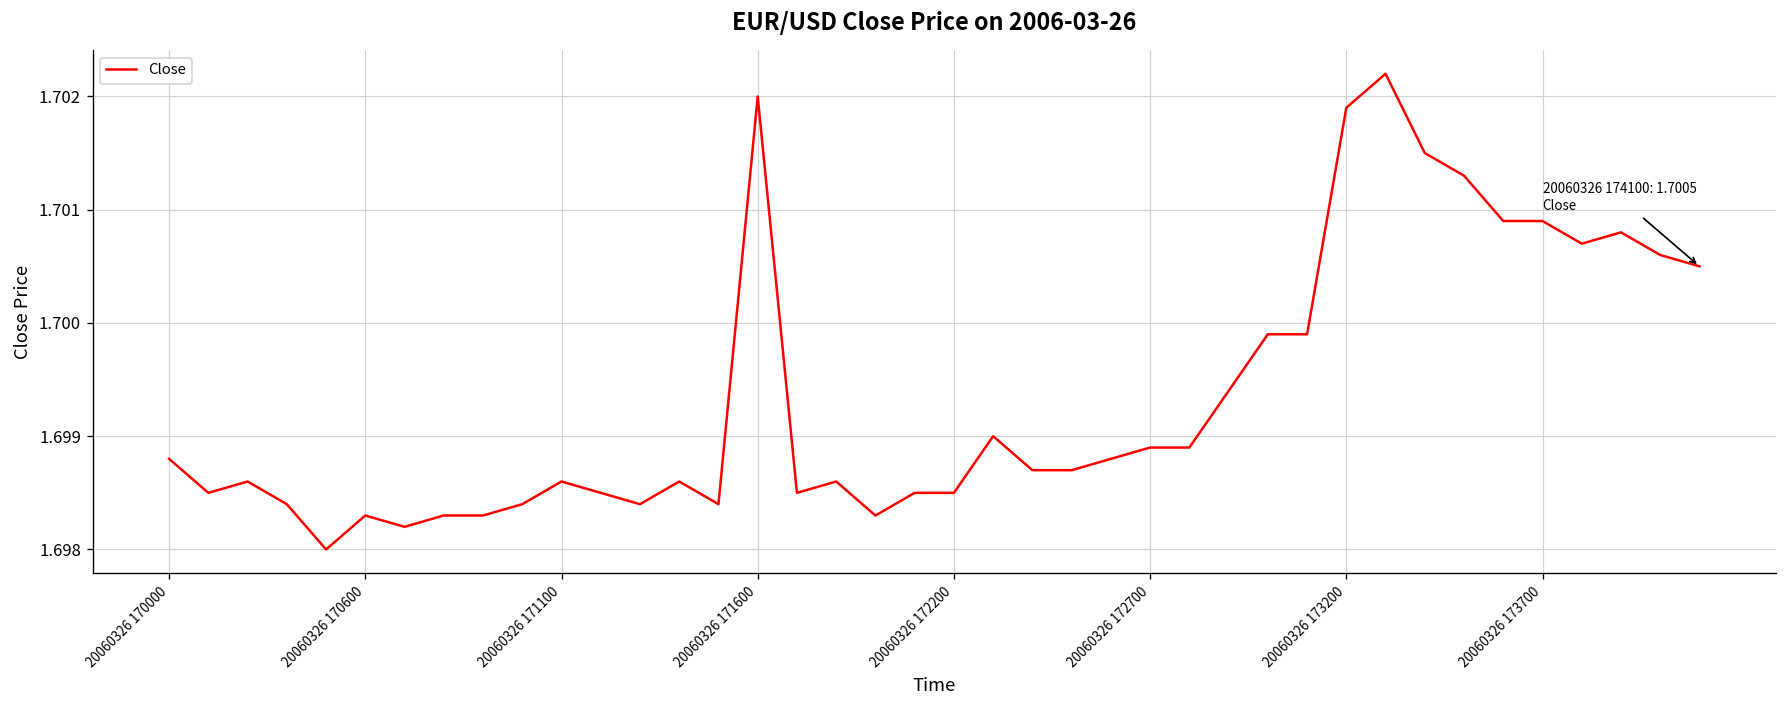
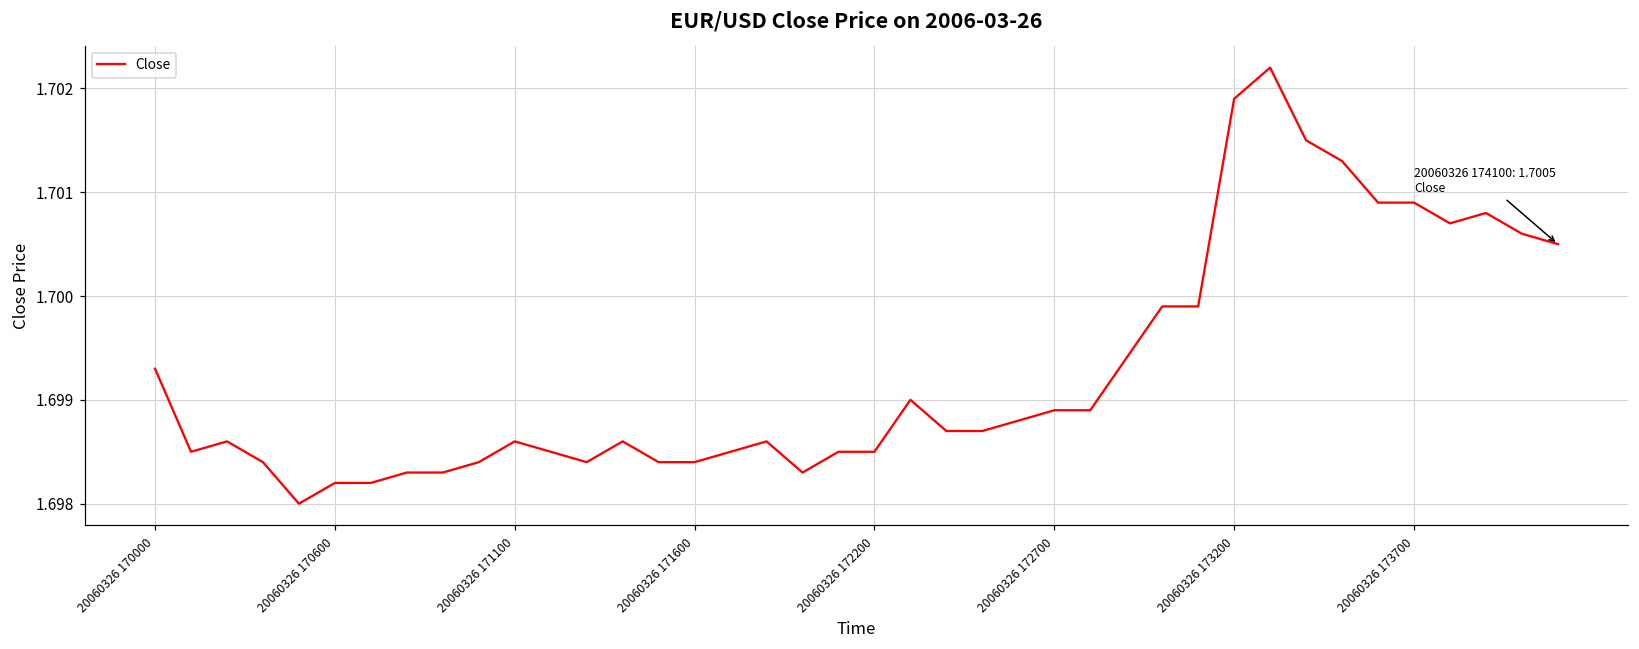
  {
-   "20060326 170000": 1.6988,
-   "20060326 170600": 1.6983,
+   "20060326 170000": 1.6993,
+   "20060326 170600": 1.6982,
    "20060326 171100": 1.6986,
-   "20060326 171600": 1.7020,
+   "20060326 171600": 1.6984,
    "20060326 172200": 1.6985,
    "20060326 172700": 1.6989,
    "20060326 173200": 1.7019
  }
